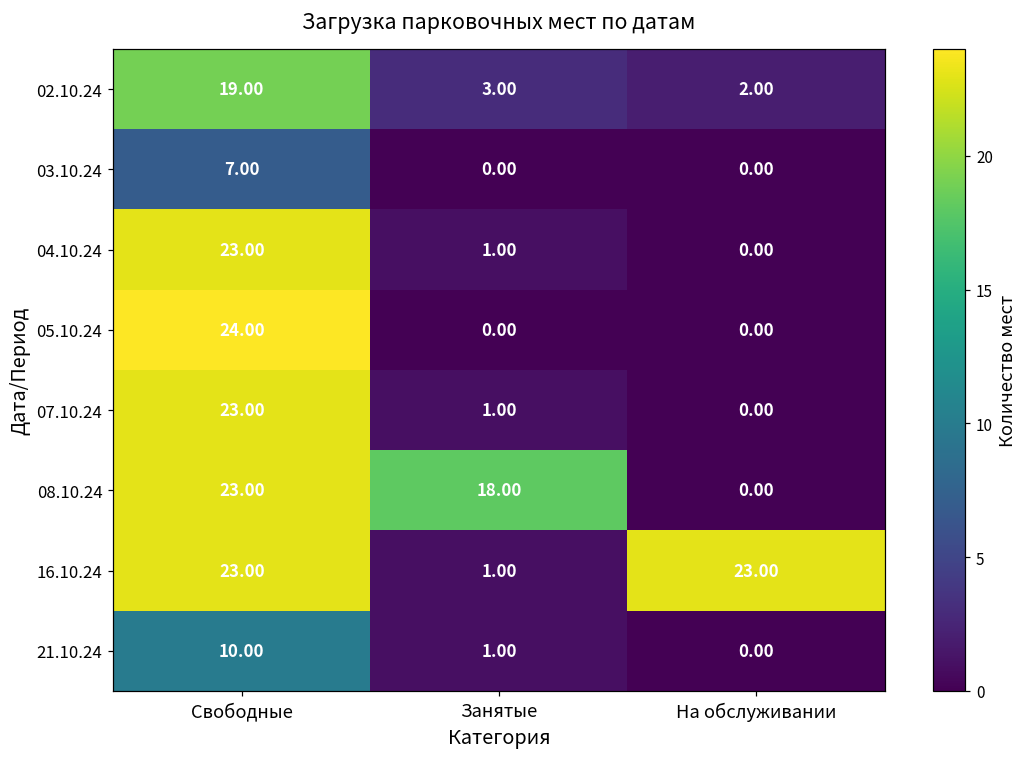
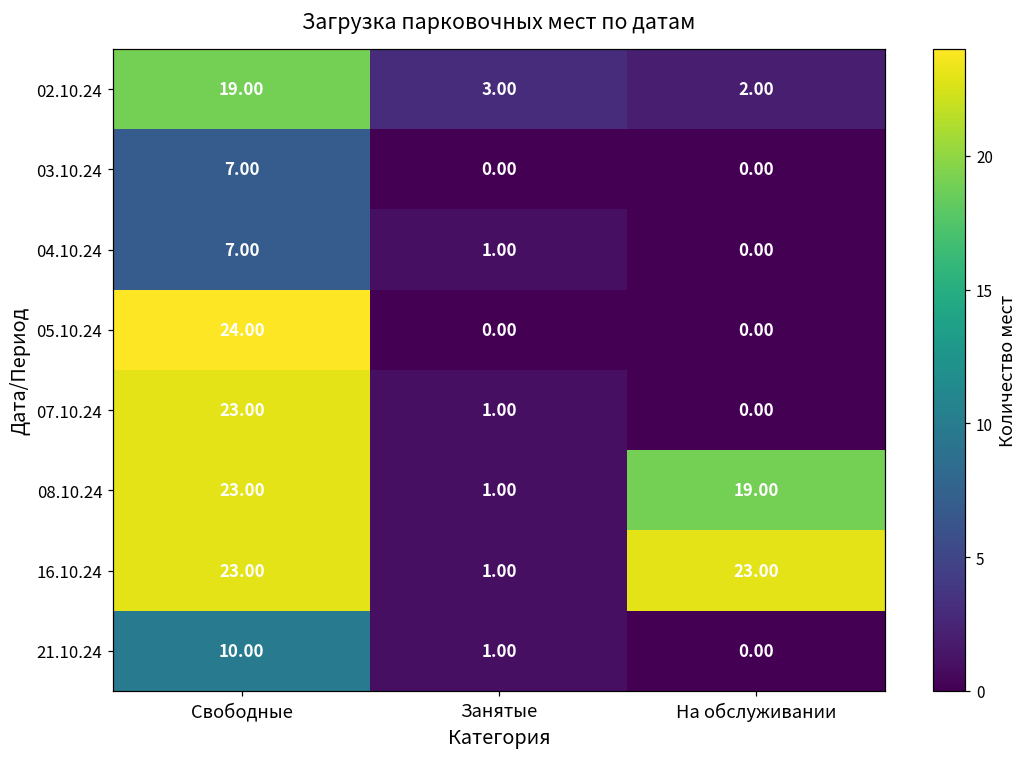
  {
    "02.10.24": {
      "Свободные": 19.00,
      "Занятые": 3.00,
      "На обслуживании": 2.00
    },
    "03.10.24": {
      "Свободные": 7.00,
      "Занятые": 0.00,
      "На обслуживании": 0.00
    },
    "04.10.24": {
-     "Свободные": 23.00,
+     "Свободные": 7.00,
      "Занятые": 1.00,
      "На обслуживании": 0.00
    },
    "05.10.24": {
      "Свободные": 24.00,
      "Занятые": 0.00,
      "На обслуживании": 0.00
    },
    "07.10.24": {
      "Свободные": 23.00,
      "Занятые": 1.00,
      "На обслуживании": 0.00
    },
    "08.10.24": {
      "Свободные": 23.00,
-     "Занятые": 18.00,
-     "На обслуживании": 0.00
+     "Занятые": 1.00,
+     "На обслуживании": 19.00
    },
    "16.10.24": {
      "Свободные": 23.00,
      "Занятые": 1.00,
      "На обслуживании": 23.00
    },
    "21.10.24": {
      "Свободные": 10.00,
      "Занятые": 1.00,
      "На обслуживании": 0.00
    }
  }
